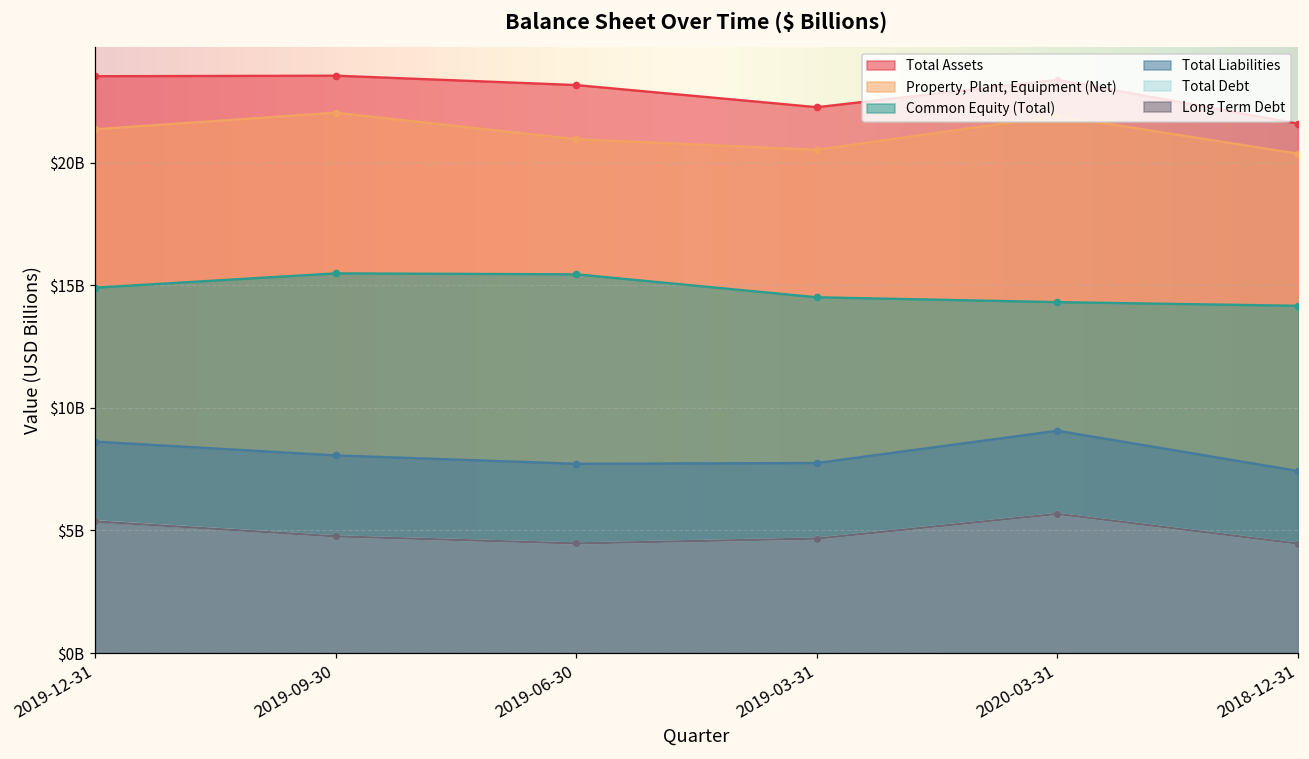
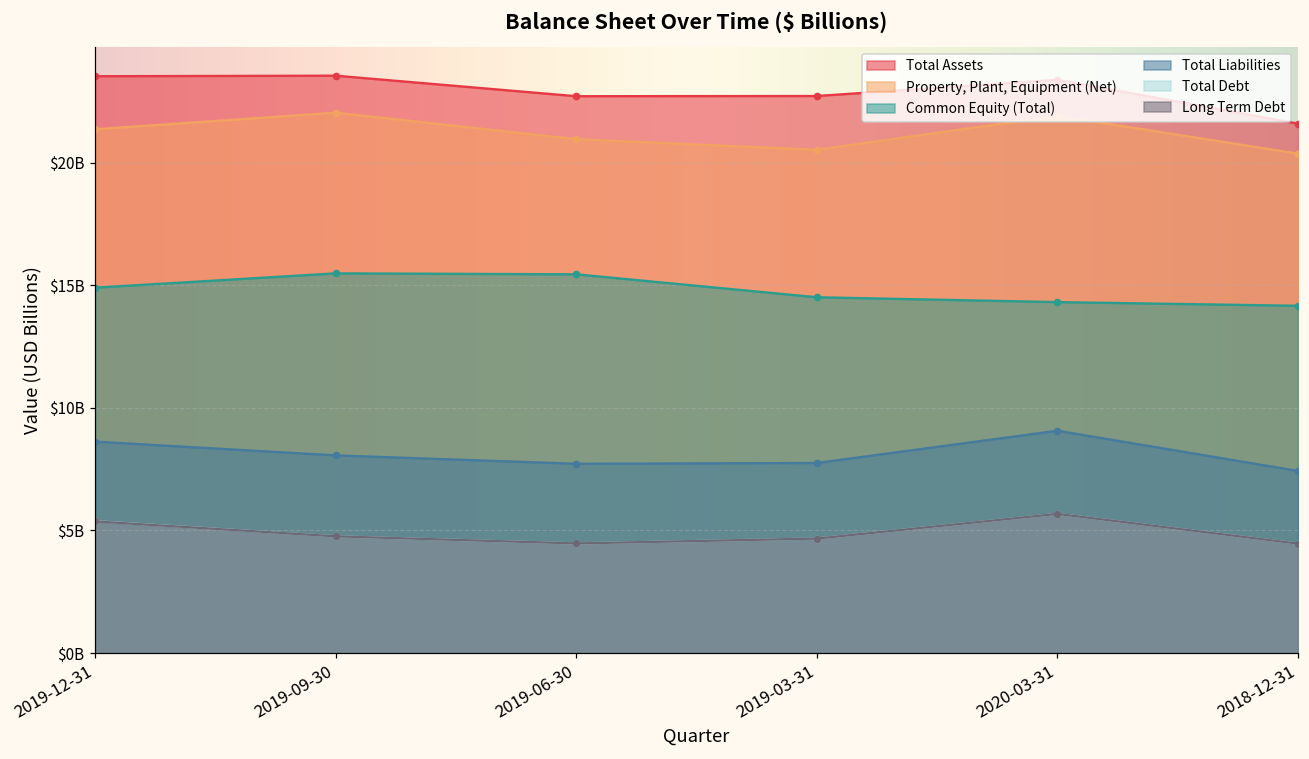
  {
    "Total Assets": {
      "2019-12-31": "$23500000000",
      "2019-09-30": "$23600000000",
-     "2019-06-30": "$23200000000",
-     "2019-03-31": "$22300000000",
+     "2019-06-30": "$22700000000",
+     "2019-03-31": "$22700000000",
      "2018-12-31": "$21600000000"
    },
    "Property, Plant, Equipment (Net)": {
      "2019-12-31": "$21400000000",
      "2019-09-30": "$22000000000",
      "2019-06-30": "$21000000000",
      "2019-03-31": "$20500000000",
      "2018-12-31": "$20400000000"
    }
  }
